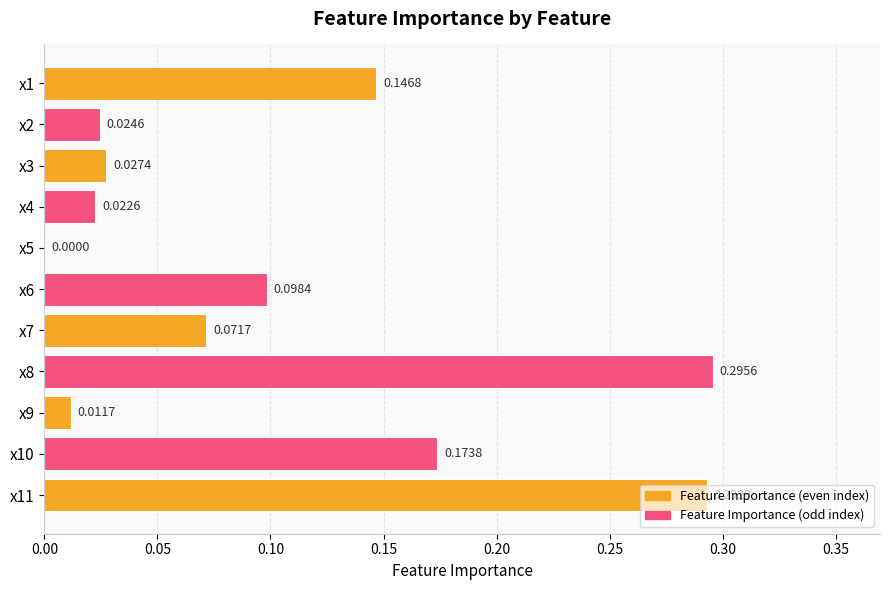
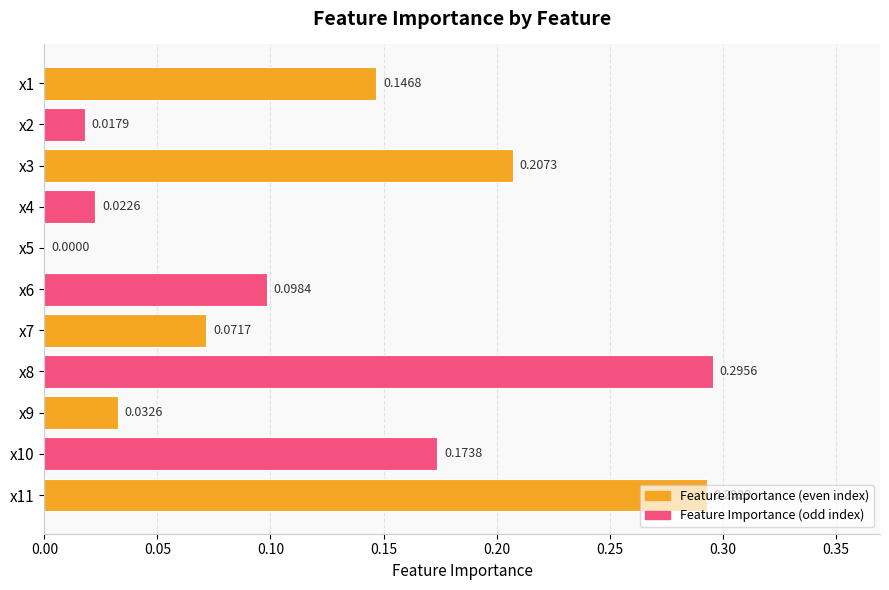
  {
    "x1": 0.1468,
-   "x2": 0.0246,
-   "x3": 0.0274,
+   "x2": 0.0179,
+   "x3": 0.2073,
    "x4": 0.0226,
    "x5": 0.0000,
    "x6": 0.0984,
    "x7": 0.0717,
    "x8": 0.2956,
-   "x9": 0.0117,
+   "x9": 0.0326,
    "x10": 0.1738
  }
